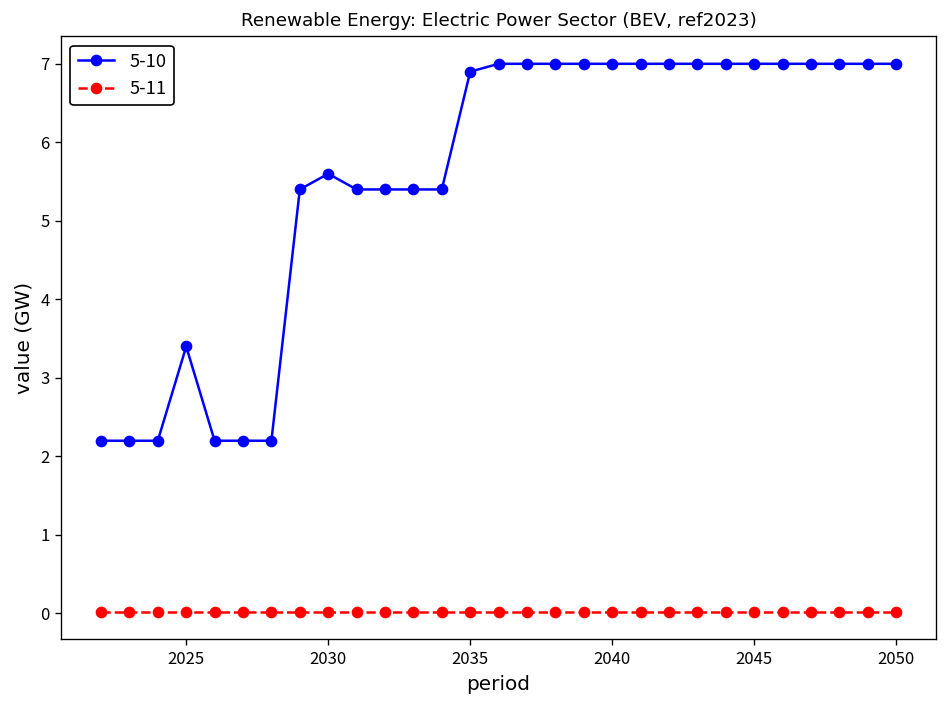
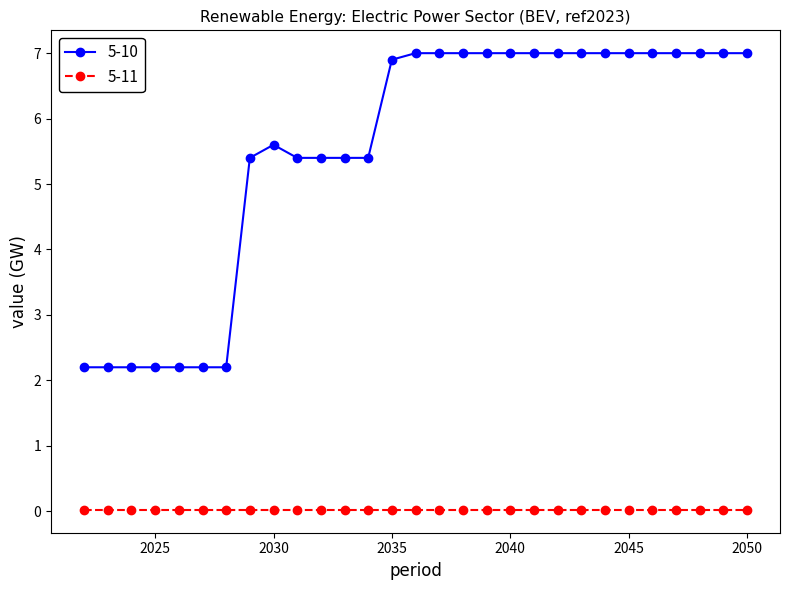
  {
    "5-10": {
-     "2025": 3.4,
+     "2025": 2.2,
      "2030": 5.6,
      "2035": 6.9,
      "2040": 7.0,
      "2045": 7.0,
      "2050": 7.0
    },
    "5-11": {
      "2025": 0.0,
      "2030": 0.0,
      "2035": 0.0,
      "2040": 0.0,
      "2045": 0.0,
      "2050": 0.0
    }
  }
